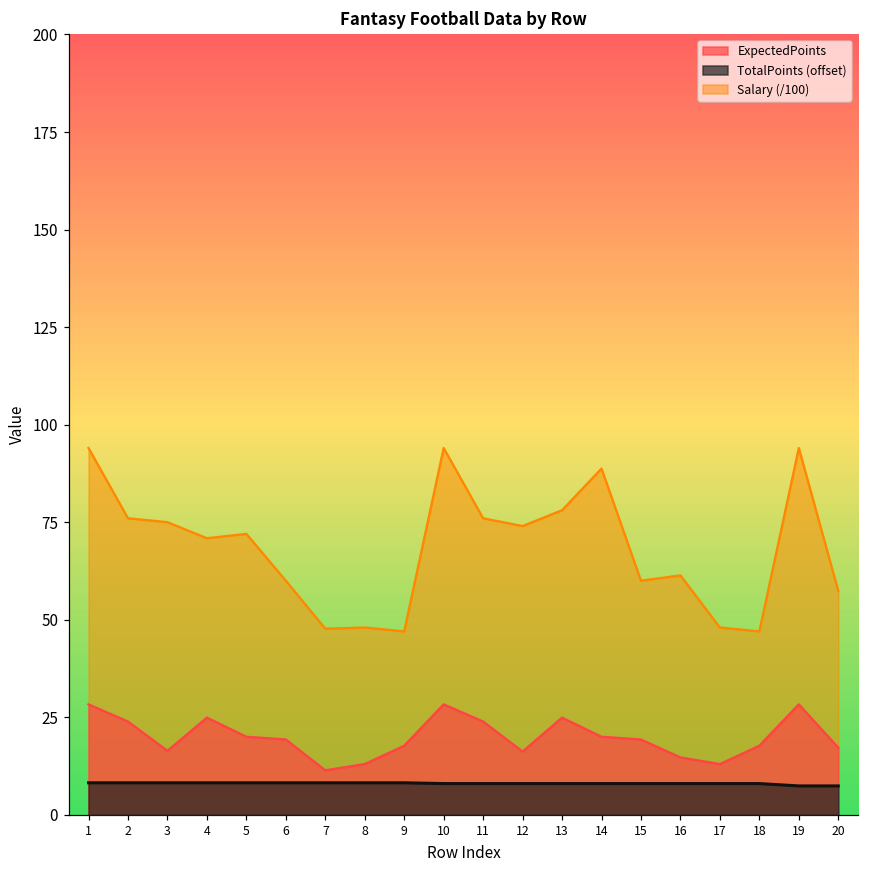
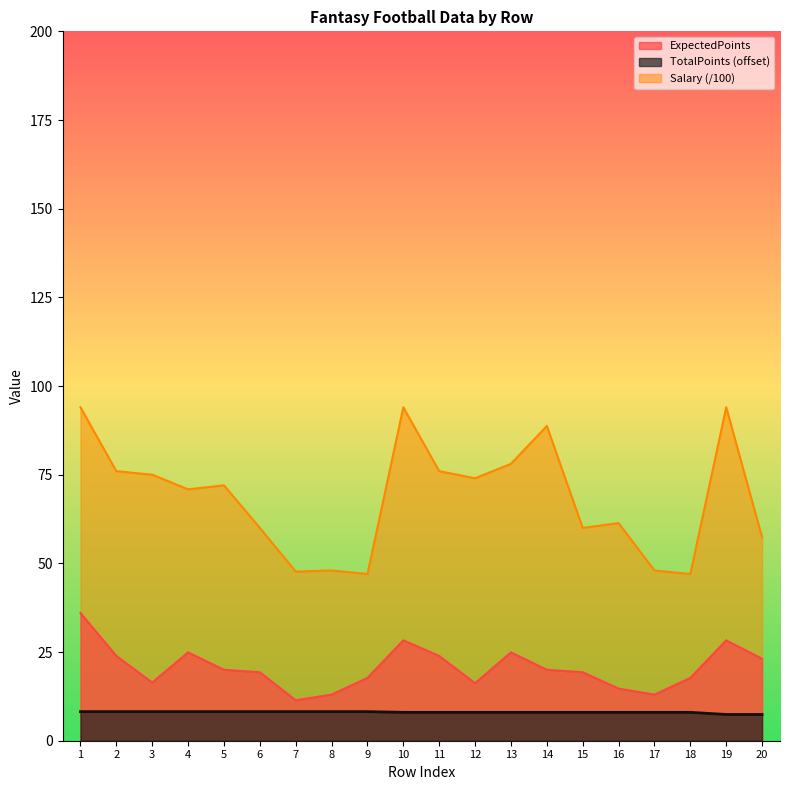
  {
    "ExpectedPoints": {
-     "1": 28,
+     "1": 36,
      "2": 24,
      "3": 16,
      "4": 25,
      "5": 20,
      "6": 19,
      "7": 11,
      "8": 13,
      "9": 18,
      "10": 28,
      "11": 24,
      "12": 16,
      "13": 25,
      "14": 20,
      "15": 19,
      "16": 15,
      "17": 13,
      "18": 18,
      "19": 28,
-     "20": 17
+     "20": 23
    },
    "TotalPoints (offset)": {
      "1": 8,
      "2": 8,
      "3": 8,
      "4": 8,
      "5": 8,
      "6": 8,
      "7": 8,
      "8": 8,
      "9": 8,
      "10": 8,
      "11": 8,
      "12": 8,
      "13": 8,
      "14": 8,
      "15": 8,
      "16": 8,
      "17": 8,
      "18": 8,
      "19": 7,
      "20": 7
    },
    "Salary (/100)": {
      "1": 94,
      "2": 76,
      "3": 75,
      "4": 71,
      "5": 72,
      "6": 60,
      "7": 48,
      "8": 48,
      "9": 47,
      "10": 94,
      "11": 76,
      "12": 74,
      "13": 78,
      "14": 89,
      "15": 60,
      "16": 61,
      "17": 48,
      "18": 47,
      "19": 94,
      "20": 57
    }
  }
